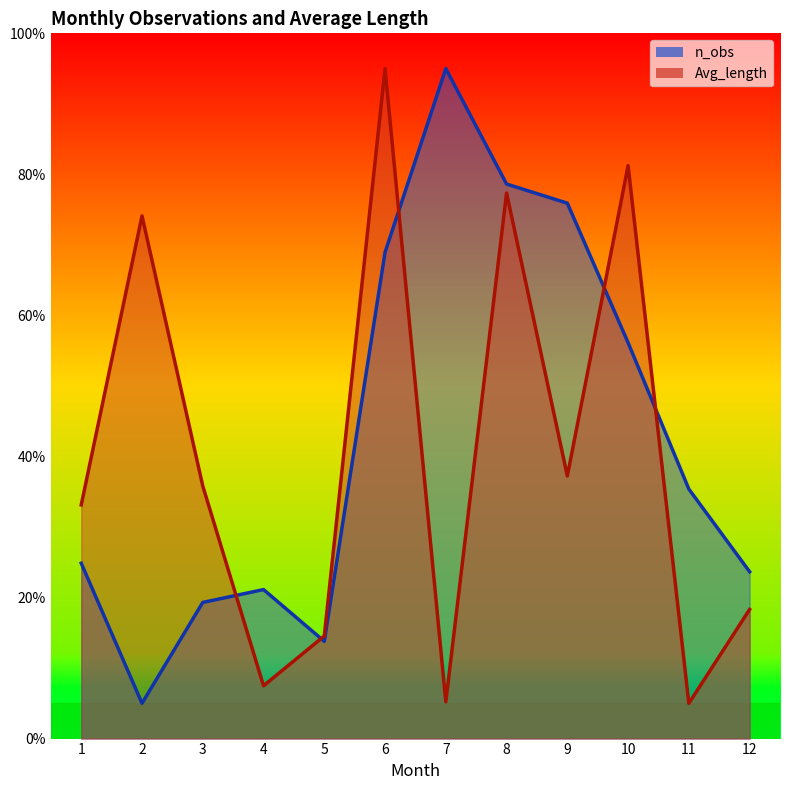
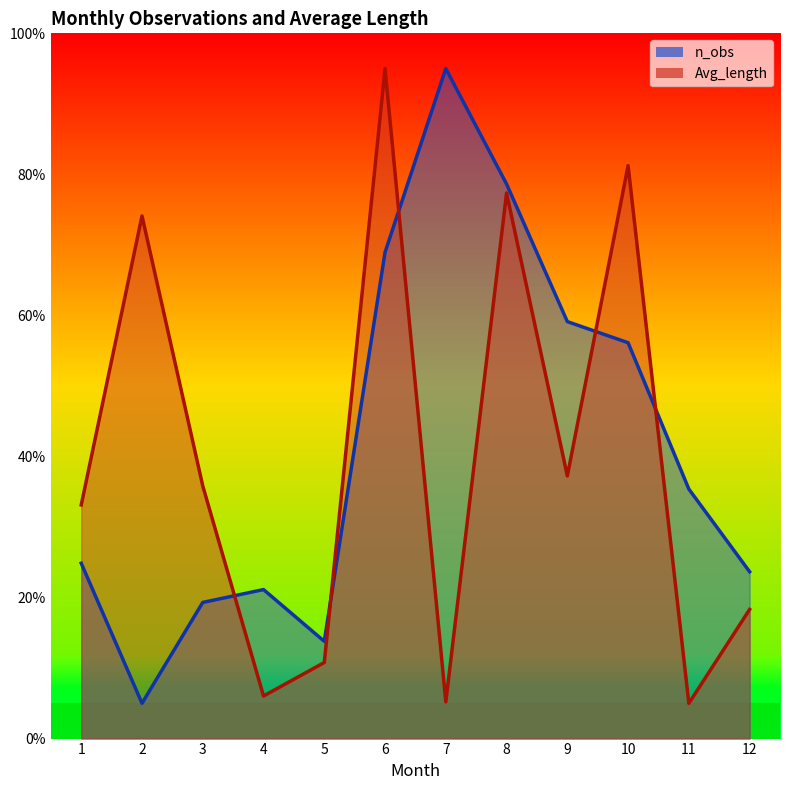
  {
    "n_obs": {
      "1": "25%",
      "3": "19%",
      "4": "21%",
      "5": "14%",
      "6": "69%",
      "7": "95%",
      "8": "79%",
-     "9": "76%",
+     "9": "59%",
      "10": "56%",
      "11": "35%",
      "12": "24%"
    },
    "Avg_length": {
      "1": "33%",
      "2": "74%",
      "3": "36%",
-     "4": "7%",
-     "5": "15%",
+     "4": "6%",
+     "5": "11%",
      "6": "95%",
      "7": "5%",
      "8": "77%",
      "9": "37%",
      "10": "81%",
      "12": "18%"
    }
  }
